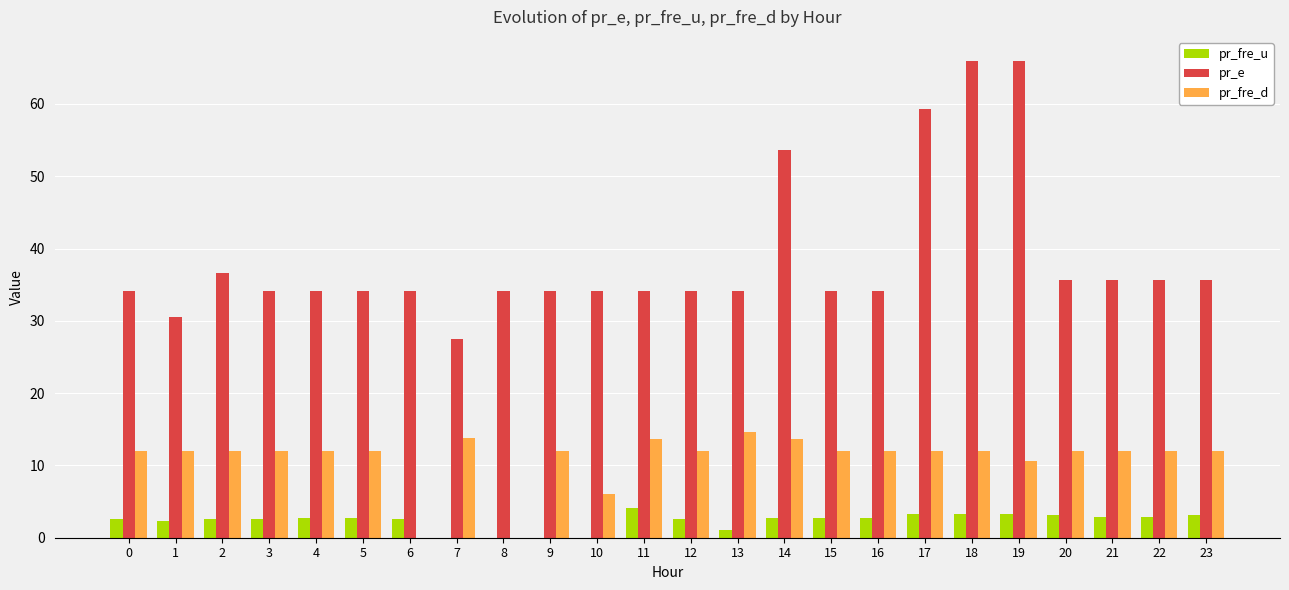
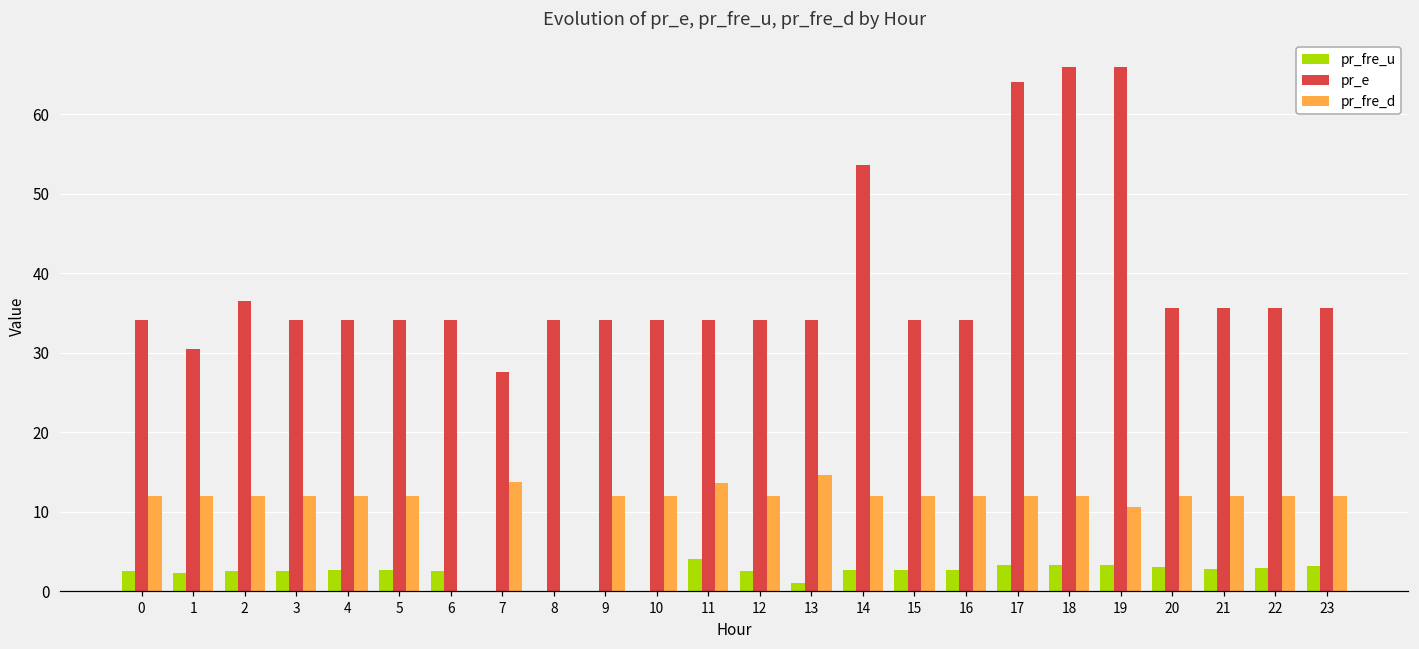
  {
    "pr_fre_u": {
      "0": 3,
      "1": 2,
      "2": 3,
      "3": 3,
      "4": 3,
      "5": 3,
      "6": 3,
      "11": 4,
      "12": 3,
      "13": 1,
      "14": 3,
      "15": 3,
      "16": 3,
      "17": 3,
      "18": 3,
      "19": 3,
      "20": 3,
      "21": 3,
      "22": 3,
      "23": 3
    },
    "pr_e": {
      "0": 34,
      "1": 30,
      "2": 37,
      "3": 34,
      "4": 34,
      "5": 34,
      "6": 34,
      "7": 28,
      "8": 34,
      "9": 34,
      "10": 34,
      "11": 34,
      "12": 34,
      "13": 34,
      "14": 54,
      "15": 34,
      "16": 34,
-     "17": 59,
+     "17": 64,
      "18": 66,
      "19": 66,
      "20": 36,
      "21": 36,
      "22": 36,
      "23": 36
    },
    "pr_fre_d": {
      "0": 12,
      "1": 12,
      "2": 12,
      "3": 12,
      "4": 12,
      "5": 12,
      "7": 14,
      "9": 12,
-     "10": 6,
+     "10": 12,
      "11": 14,
      "12": 12,
      "13": 15,
-     "14": 14,
+     "14": 12,
      "15": 12,
      "16": 12,
      "17": 12,
      "18": 12,
      "19": 11,
      "20": 12,
      "21": 12,
      "22": 12,
      "23": 12
    }
  }
